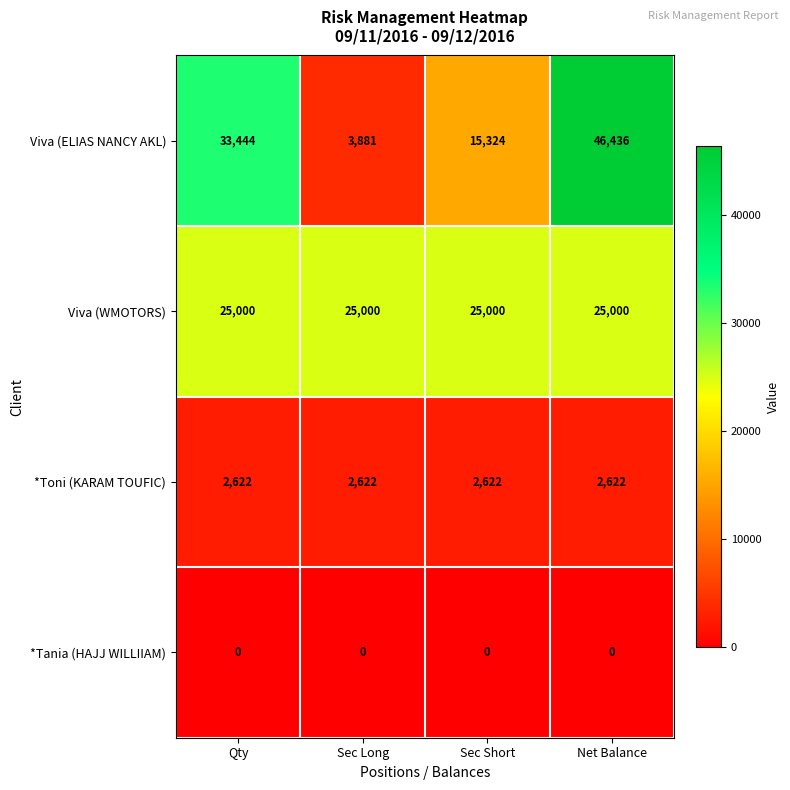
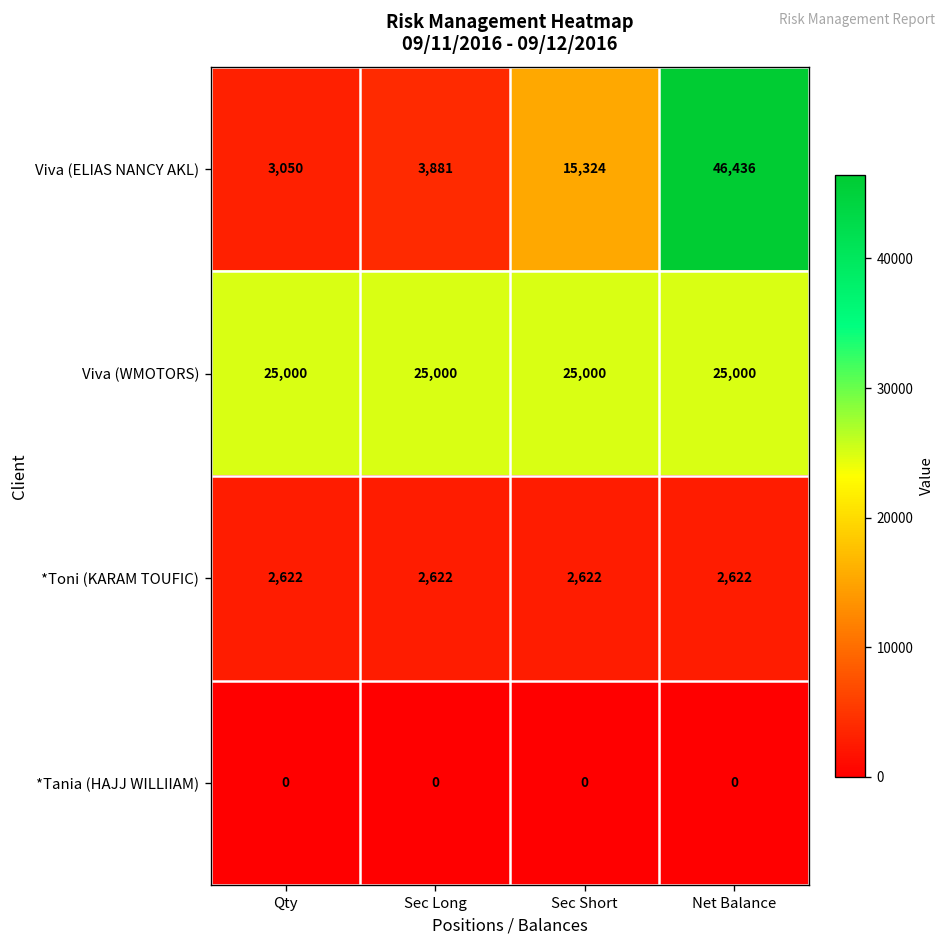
  {
    "Viva (ELIAS NANCY AKL)": {
-     "Qty": "33,444",
+     "Qty": "3,050",
      "Sec Long": "3,881",
      "Sec Short": "15,324",
      "Net Balance": "46,436"
    },
    "Viva (WMOTORS)": {
      "Qty": "25,000",
      "Sec Long": "25,000",
      "Sec Short": "25,000",
      "Net Balance": "25,000"
    },
    "*Toni (KARAM TOUFIC)": {
      "Qty": "2,622",
      "Sec Long": "2,622",
      "Sec Short": "2,622",
      "Net Balance": "2,622"
    },
    "*Tania (HAJJ WILLIIAM)": {
      "Qty": "0",
      "Sec Long": "0",
      "Sec Short": "0",
      "Net Balance": "0"
    }
  }
